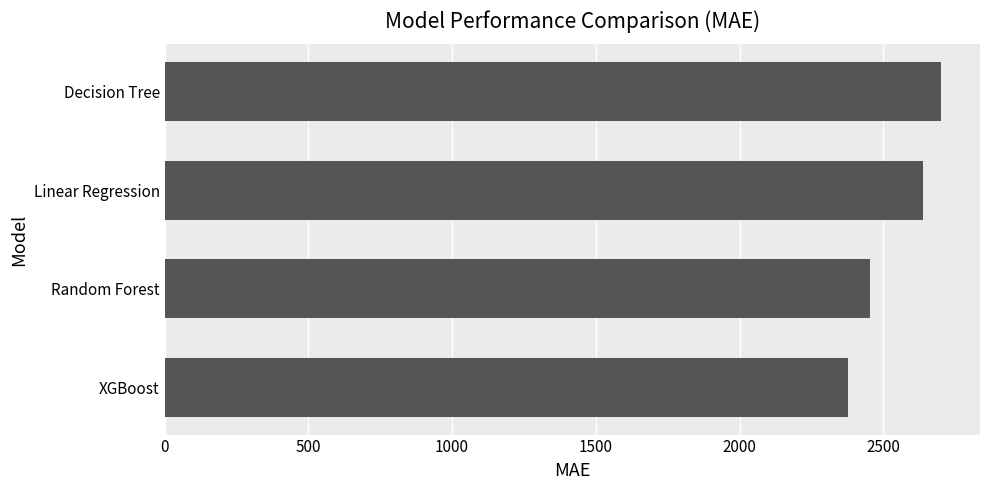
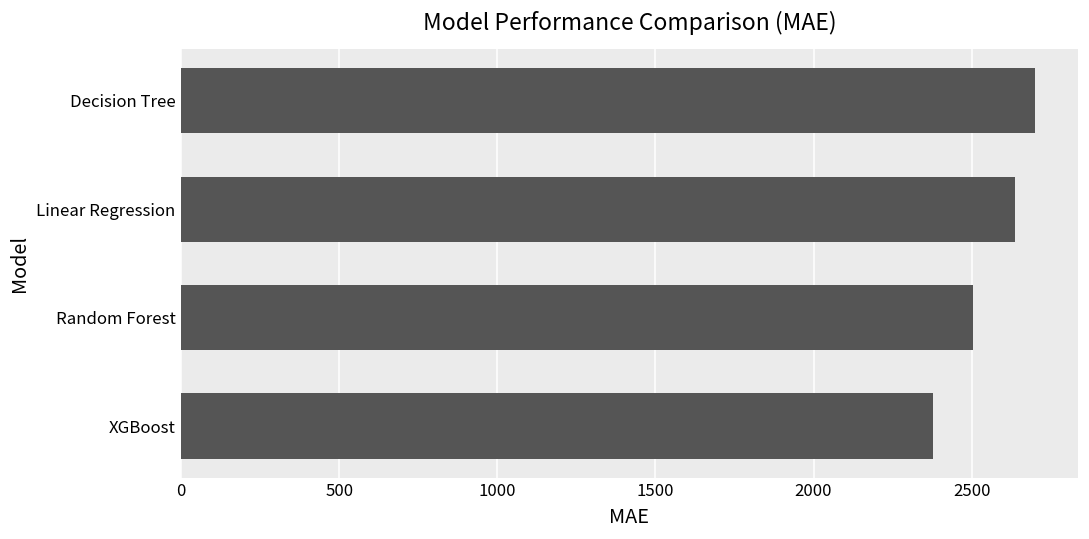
  {
    "Decision Tree": 2700,
    "Linear Regression": 2640,
-   "Random Forest": 2450,
+   "Random Forest": 2500,
    "XGBoost": 2380
  }
